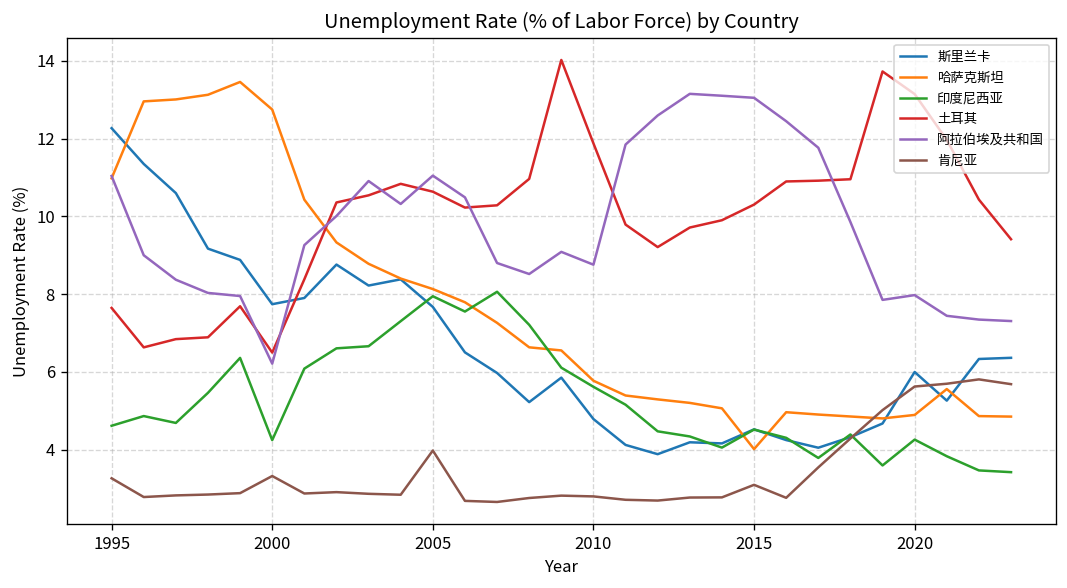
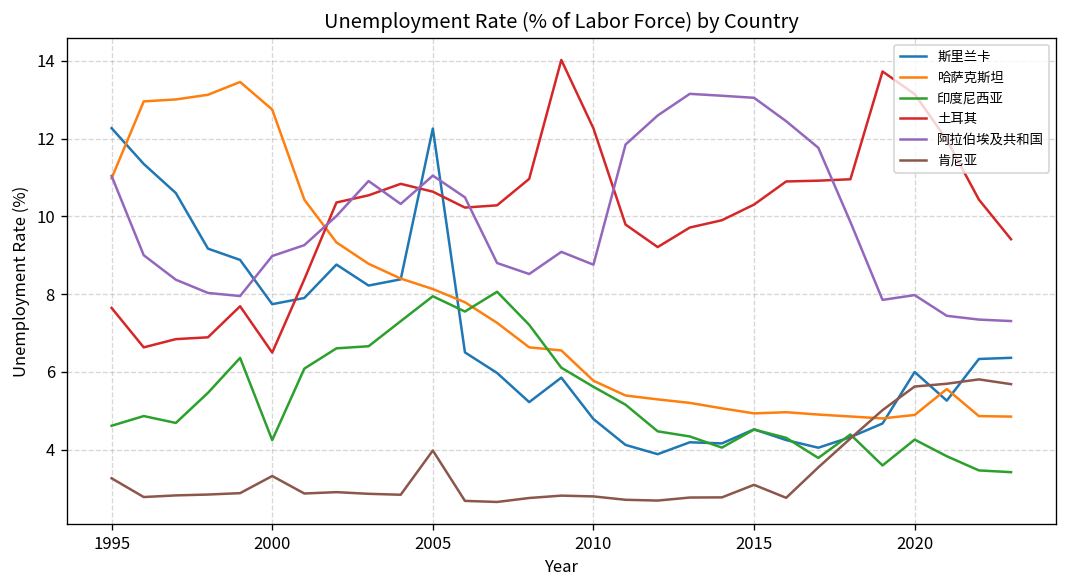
  {
    "斯里兰卡": {
      "1995": 12.3,
      "2000": 7.7,
-     "2005": 7.7,
+     "2005": 12.3,
      "2010": 4.8,
      "2020": 6.0
    },
    "哈萨克斯坦": {
      "2000": 12.8,
      "2005": 8.1,
      "2010": 5.8,
-     "2015": 4.0,
+     "2015": 4.9,
      "2020": 4.9
    },
    "印度尼西亚": {
      "1995": 4.6,
      "2000": 4.2,
      "2005": 7.9,
      "2010": 5.6,
      "2020": 4.3
    },
    "土耳其": {
      "1995": 7.6,
      "2000": 6.5,
      "2005": 10.6,
-     "2010": 11.9,
+     "2010": 12.3,
      "2015": 10.3
    },
    "阿拉伯埃及共和国": {
-     "2000": 6.2,
+     "2000": 9.0,
      "2005": 11.0,
      "2010": 8.8,
      "2015": 13.1,
      "2020": 8.0
    },
    "肯尼亚": {
      "1995": 3.3,
      "2000": 3.3,
      "2005": 4.0,
      "2010": 2.8,
      "2015": 3.1,
      "2020": 5.6
    }
  }
